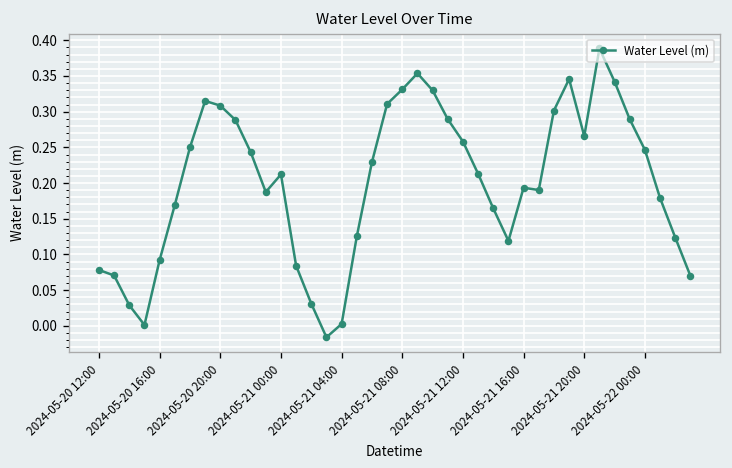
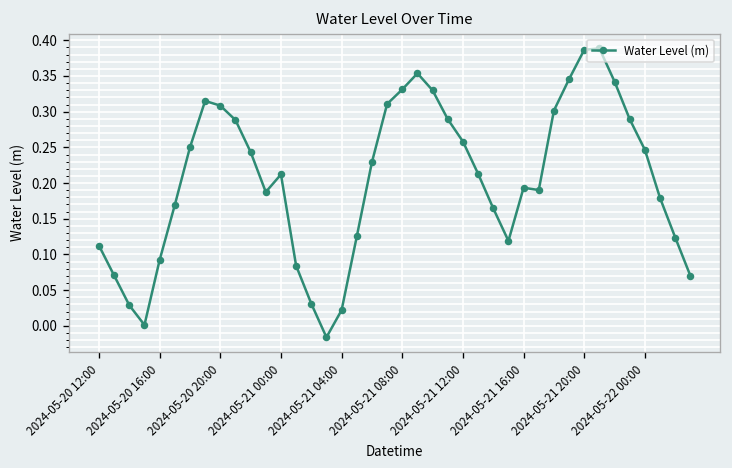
  {
-   "2024-05-20 12:00": 0.08,
+   "2024-05-20 12:00": 0.11,
    "2024-05-20 16:00": 0.09,
    "2024-05-20 20:00": 0.31,
    "2024-05-21 00:00": 0.21,
-   "2024-05-21 04:00": 0.00,
+   "2024-05-21 04:00": 0.02,
    "2024-05-21 08:00": 0.33,
    "2024-05-21 12:00": 0.26,
    "2024-05-21 16:00": 0.19,
-   "2024-05-21 20:00": 0.27,
+   "2024-05-21 20:00": 0.39,
    "2024-05-22 00:00": 0.25
  }
